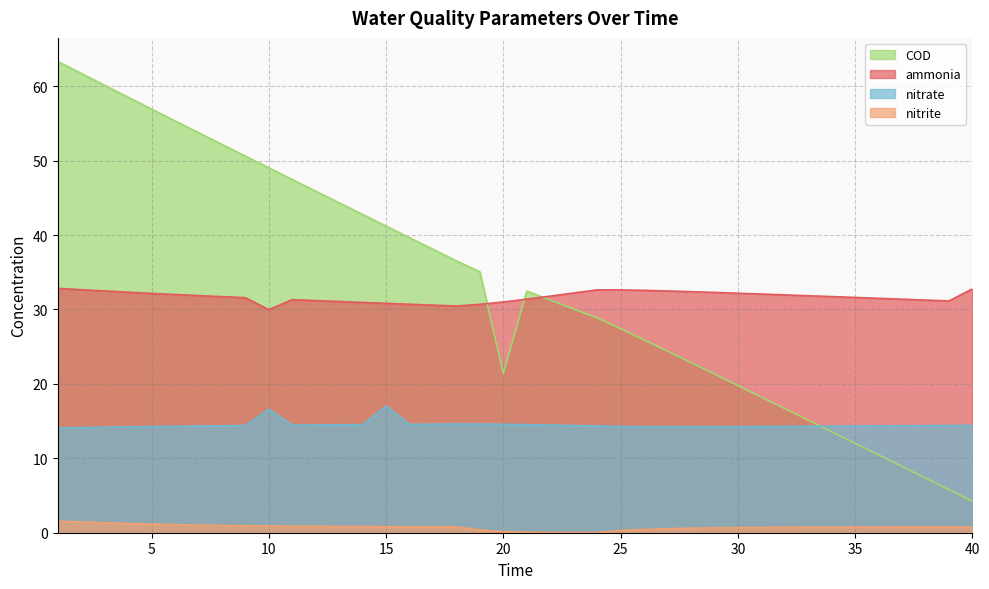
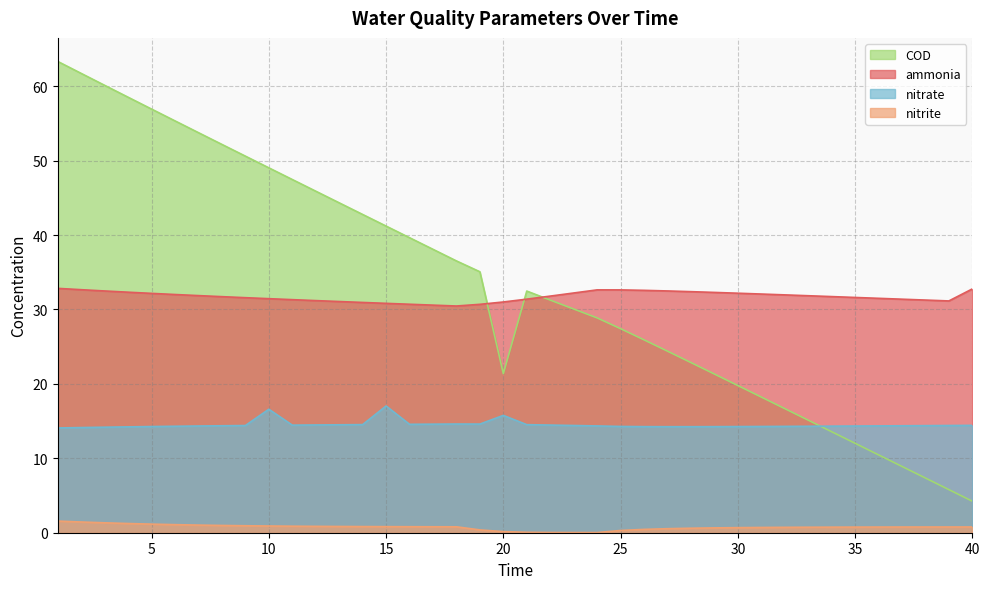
  {
    "COD": {
      "5": 57,
      "10": 49,
      "15": 41,
      "20": 21,
      "25": 27,
      "30": 20,
      "35": 12,
      "40": 4
    },
    "ammonia": {
      "5": 32,
-     "10": 30,
+     "10": 31,
      "15": 31,
      "20": 31,
      "25": 33,
      "30": 32,
      "35": 32,
      "40": 33
    },
    "nitrate": {
      "5": 14,
      "10": 17,
      "15": 17,
-     "20": 15,
+     "20": 16,
      "25": 14,
      "30": 14,
      "35": 14,
      "40": 14
    },
    "nitrite": {
      "5": 1,
      "10": 1,
      "15": 1,
      "20": 0,
      "25": 0,
      "30": 1,
      "35": 1,
      "40": 1
    }
  }
